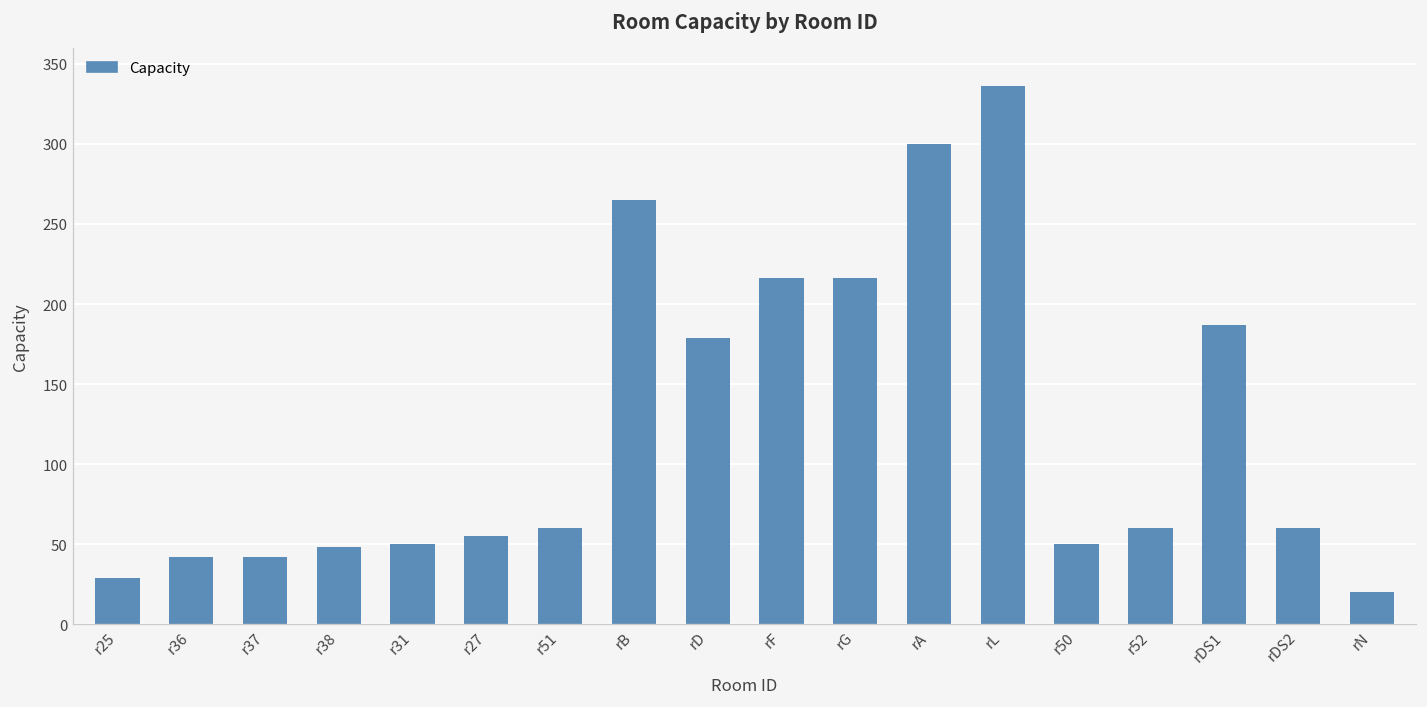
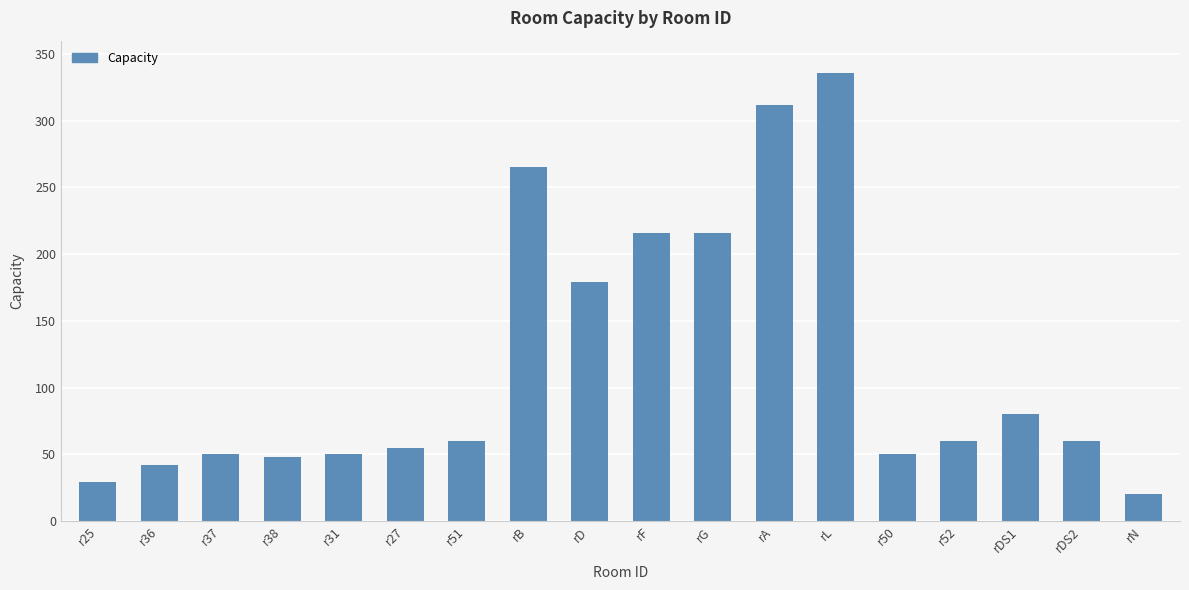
  {
    "r25": 29,
    "r36": 42,
-   "r37": 42,
+   "r37": 50,
    "r38": 48,
    "r31": 50,
    "r27": 55,
    "r51": 60,
    "rB": 265,
    "rD": 179,
    "rF": 216,
    "rG": 216,
-   "rA": 300,
+   "rA": 312,
    "rL": 336,
    "r50": 50,
    "r52": 60,
-   "rDS1": 187,
+   "rDS1": 80,
    "rDS2": 60,
    "rN": 20
  }
